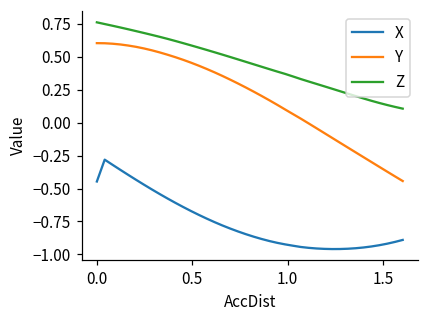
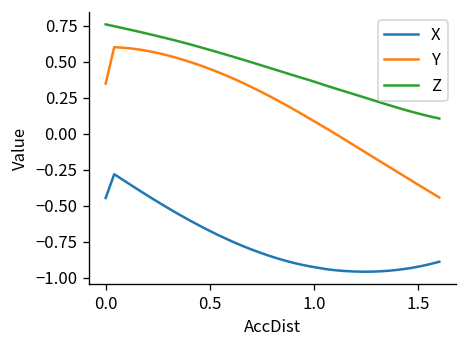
  {
    "X": {
      "0.0": -0.45
    },
    "Y": {
-     "0.0": 0.60
+     "0.0": 0.35
    },
    "Z": {
      "0.0": 0.76
    }
  }
